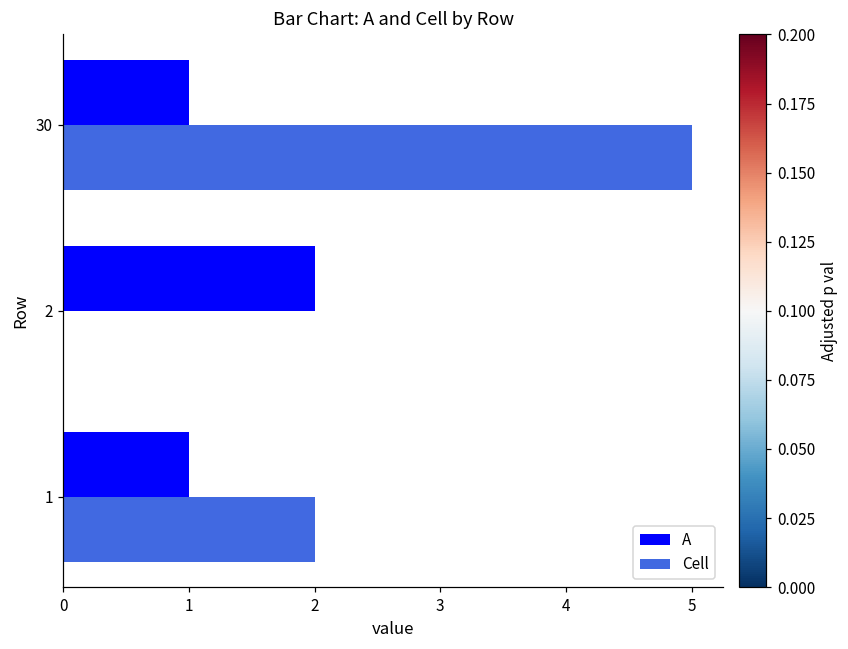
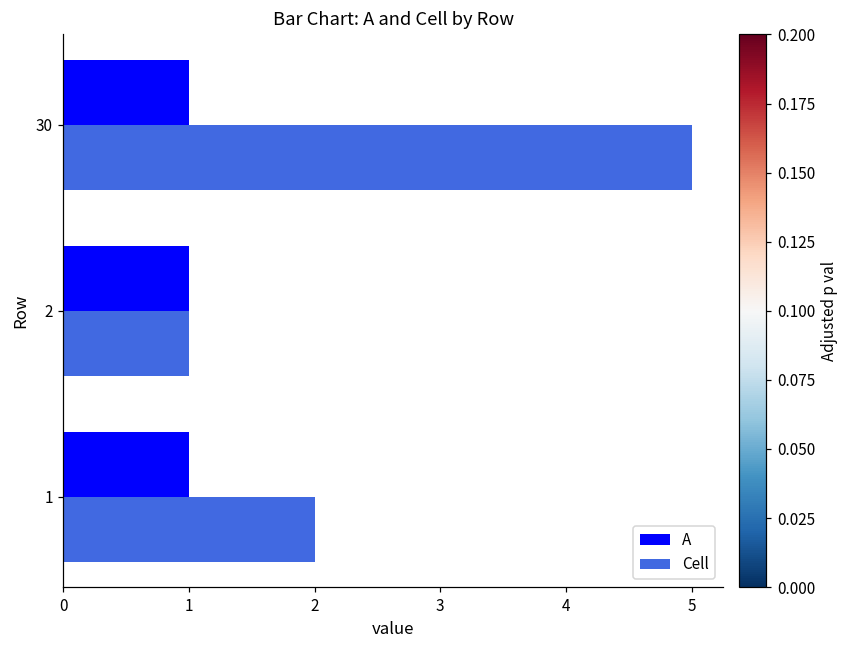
  {
    "A": {
      "30": 1,
-     "2": 2,
+     "2": 1,
      "1": 1
    },
    "Cell": {
      "30": 5,
-     "2": 0,
+     "2": 1,
      "1": 2
    }
  }
